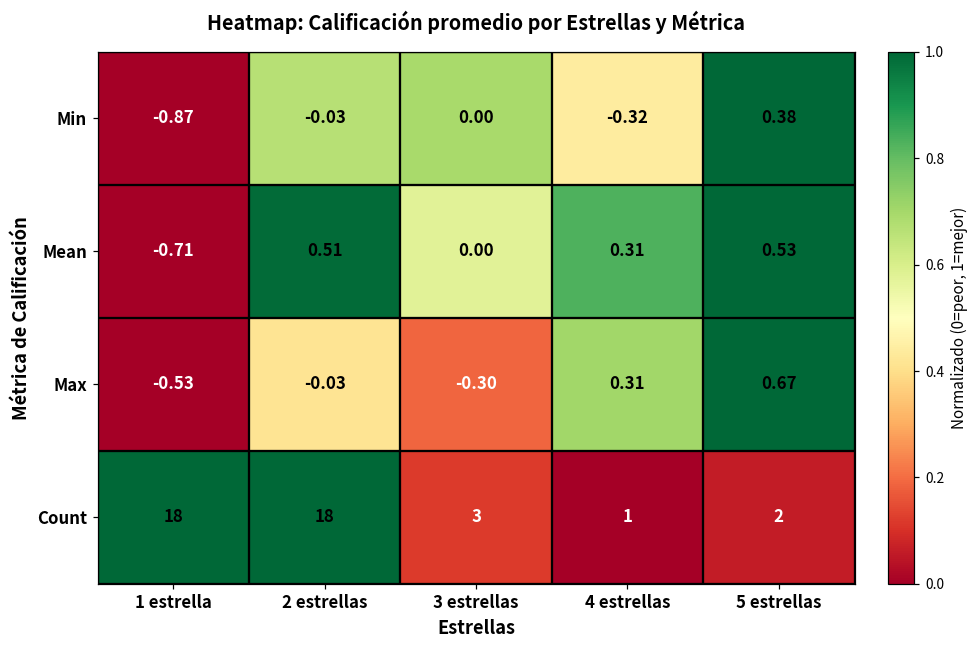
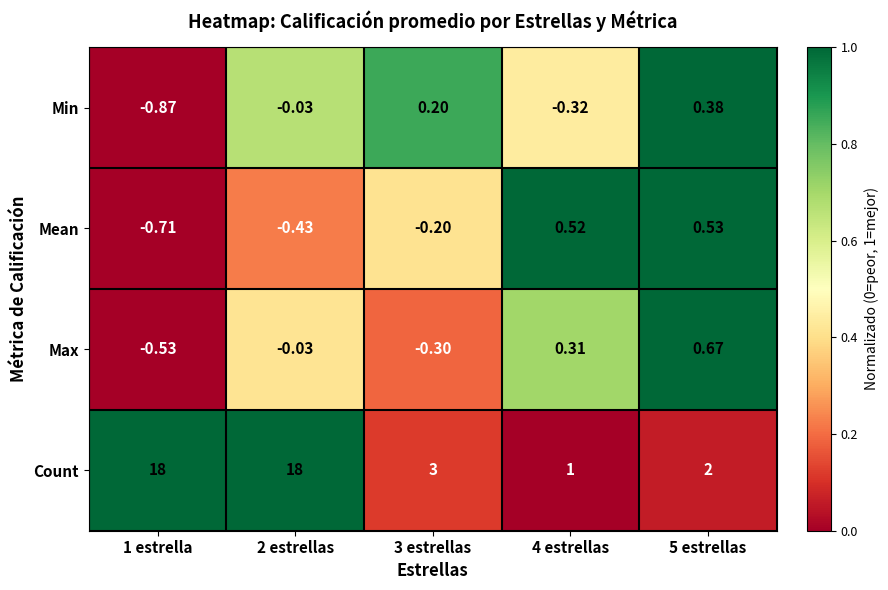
  {
    "Min": {
      "1 estrella": -0.87,
      "2 estrellas": -0.03,
-     "3 estrellas": 0.00,
+     "3 estrellas": 0.20,
      "4 estrellas": -0.32,
      "5 estrellas": 0.38
    },
    "Mean": {
      "1 estrella": -0.71,
-     "2 estrellas": 0.51,
-     "3 estrellas": 0.00,
-     "4 estrellas": 0.31,
+     "2 estrellas": -0.43,
+     "3 estrellas": -0.20,
+     "4 estrellas": 0.52,
      "5 estrellas": 0.53
    },
    "Max": {
      "1 estrella": -0.53,
      "2 estrellas": -0.03,
      "3 estrellas": -0.30,
      "4 estrellas": 0.31,
      "5 estrellas": 0.67
    },
    "Count": {
      "1 estrella": 18,
      "2 estrellas": 18,
      "3 estrellas": 3,
      "4 estrellas": 1,
      "5 estrellas": 2
    }
  }
